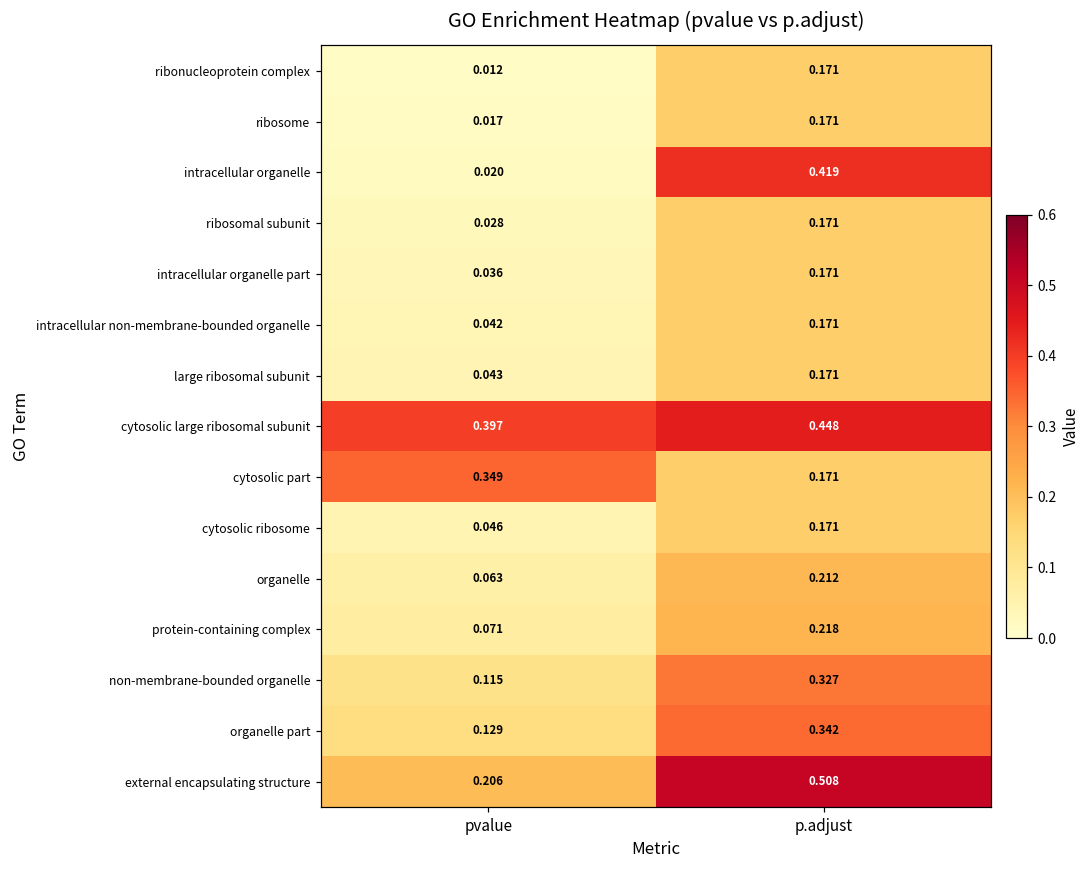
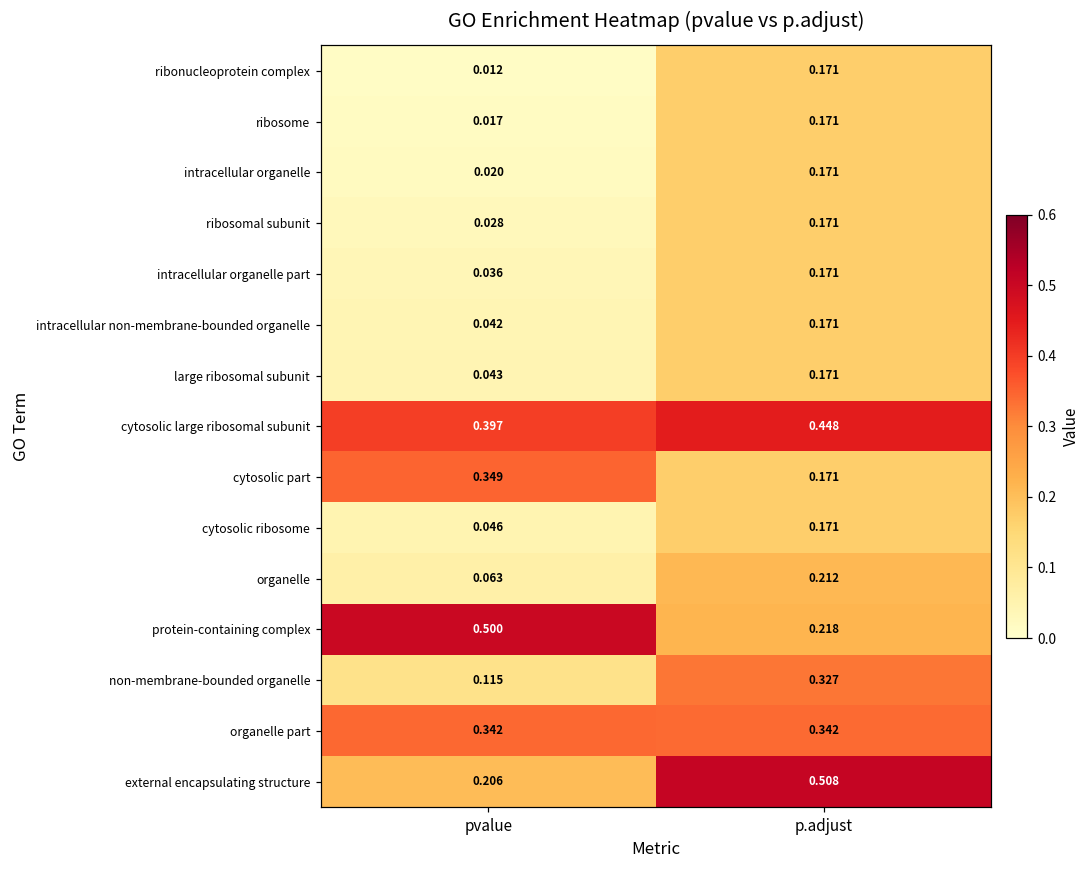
  {
    "ribonucleoprotein complex": {
      "pvalue": 0.012,
      "p.adjust": 0.171
    },
    "ribosome": {
      "pvalue": 0.017,
      "p.adjust": 0.171
    },
    "intracellular organelle": {
      "pvalue": 0.020,
-     "p.adjust": 0.419
+     "p.adjust": 0.171
    },
    "ribosomal subunit": {
      "pvalue": 0.028,
      "p.adjust": 0.171
    },
    "intracellular organelle part": {
      "pvalue": 0.036,
      "p.adjust": 0.171
    },
    "intracellular non-membrane-bounded organelle": {
      "pvalue": 0.042,
      "p.adjust": 0.171
    },
    "large ribosomal subunit": {
      "pvalue": 0.043,
      "p.adjust": 0.171
    },
    "cytosolic large ribosomal subunit": {
      "pvalue": 0.397,
      "p.adjust": 0.448
    },
    "cytosolic part": {
      "pvalue": 0.349,
      "p.adjust": 0.171
    },
    "cytosolic ribosome": {
      "pvalue": 0.046,
      "p.adjust": 0.171
    },
    "organelle": {
      "pvalue": 0.063,
      "p.adjust": 0.212
    },
    "protein-containing complex": {
-     "pvalue": 0.071,
+     "pvalue": 0.500,
      "p.adjust": 0.218
    },
    "non-membrane-bounded organelle": {
      "pvalue": 0.115,
      "p.adjust": 0.327
    },
    "organelle part": {
-     "pvalue": 0.129,
+     "pvalue": 0.342,
      "p.adjust": 0.342
    },
    "external encapsulating structure": {
      "pvalue": 0.206,
      "p.adjust": 0.508
    }
  }
